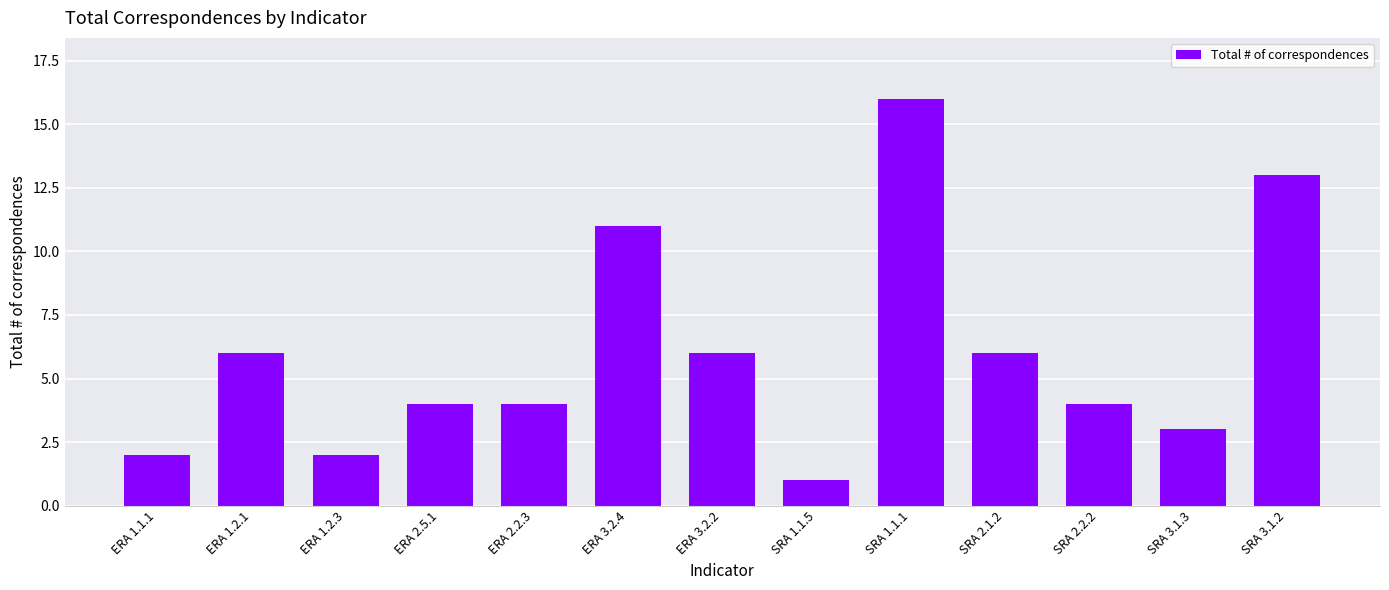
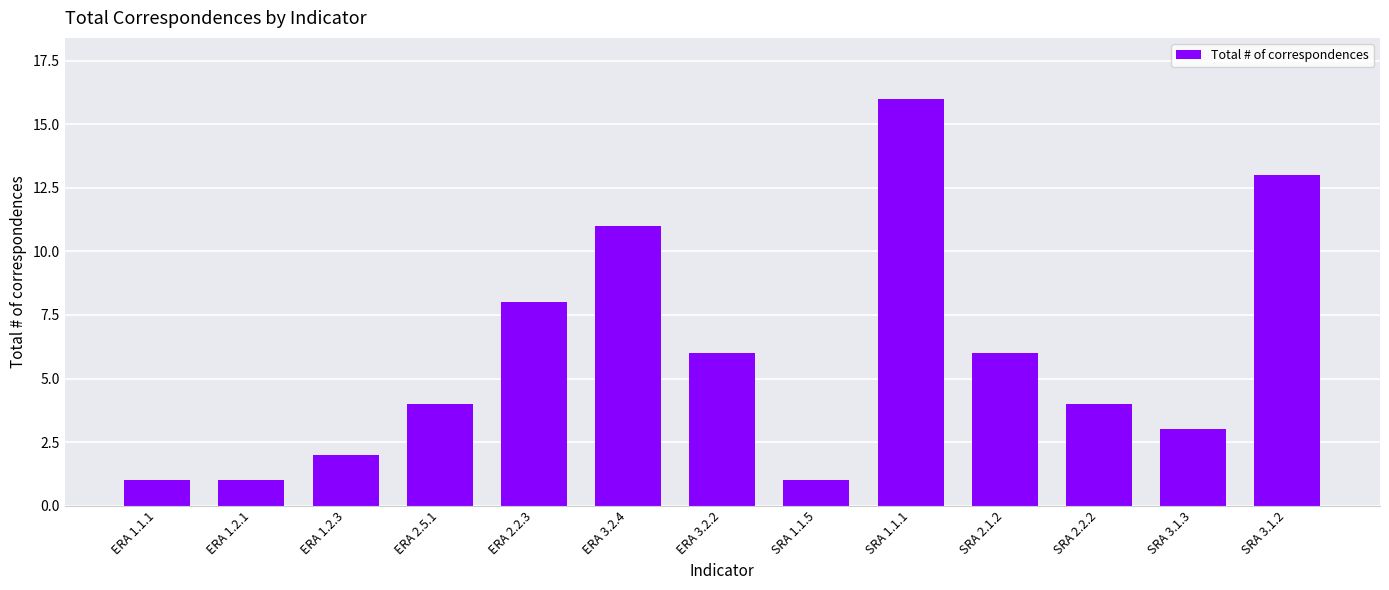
  {
-   "ERA 1.1.1": 2,
-   "ERA 1.2.1": 6,
+   "ERA 1.1.1": 1,
+   "ERA 1.2.1": 1,
    "ERA 1.2.3": 2,
    "ERA 2.5.1": 4,
-   "ERA 2.2.3": 4,
+   "ERA 2.2.3": 8,
    "ERA 3.2.4": 11,
    "ERA 3.2.2": 6,
    "SRA 1.1.5": 1,
    "SRA 1.1.1": 16,
    "SRA 2.1.2": 6,
    "SRA 2.2.2": 4,
    "SRA 3.1.3": 3,
    "SRA 3.1.2": 13
  }
